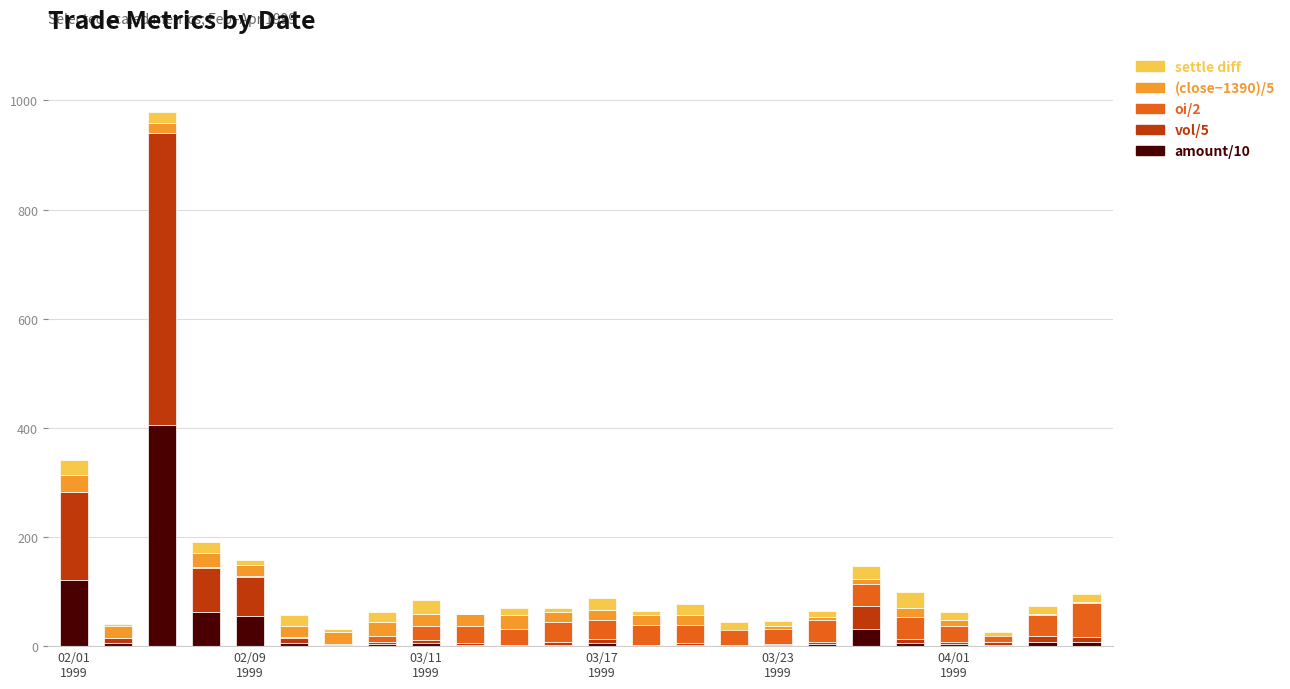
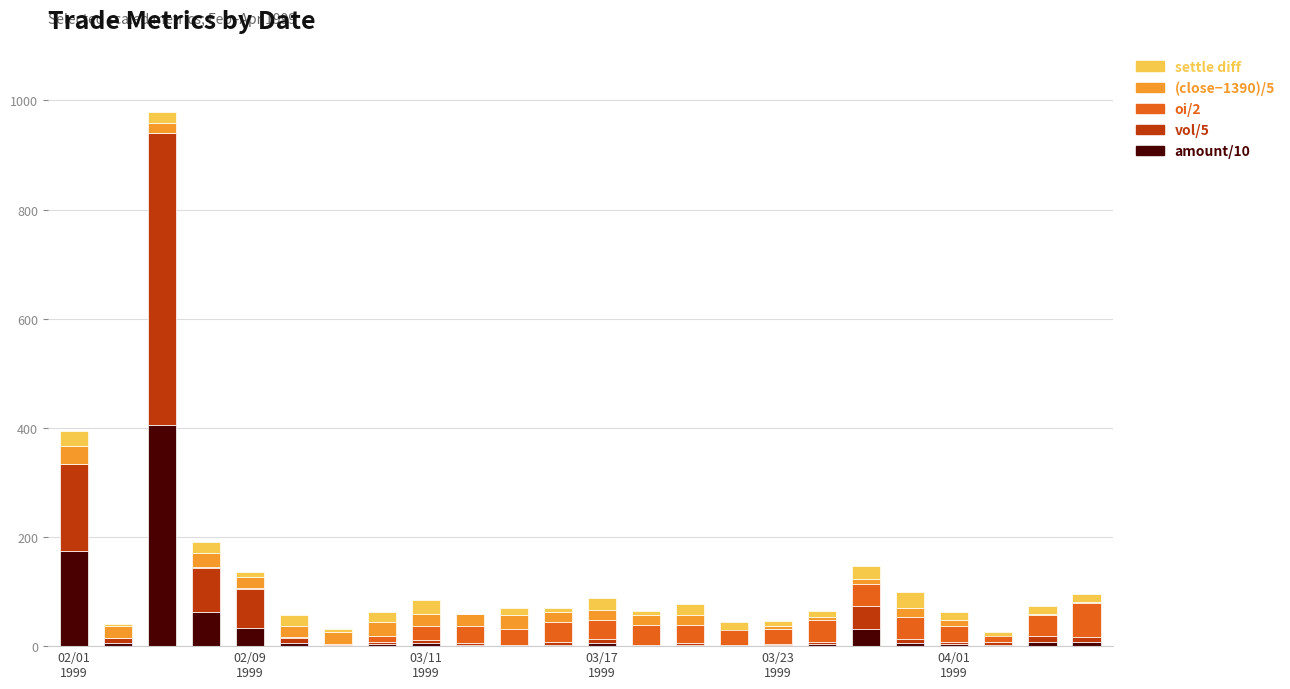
  {
    "amount/10": {
-     "02/01 1999": 120,
-     "02/09 1999": 50,
+     "02/01 1999": 170,
+     "02/09 1999": 30,
      "03/11 1999": 0,
      "03/17 1999": 10
    }
  }
